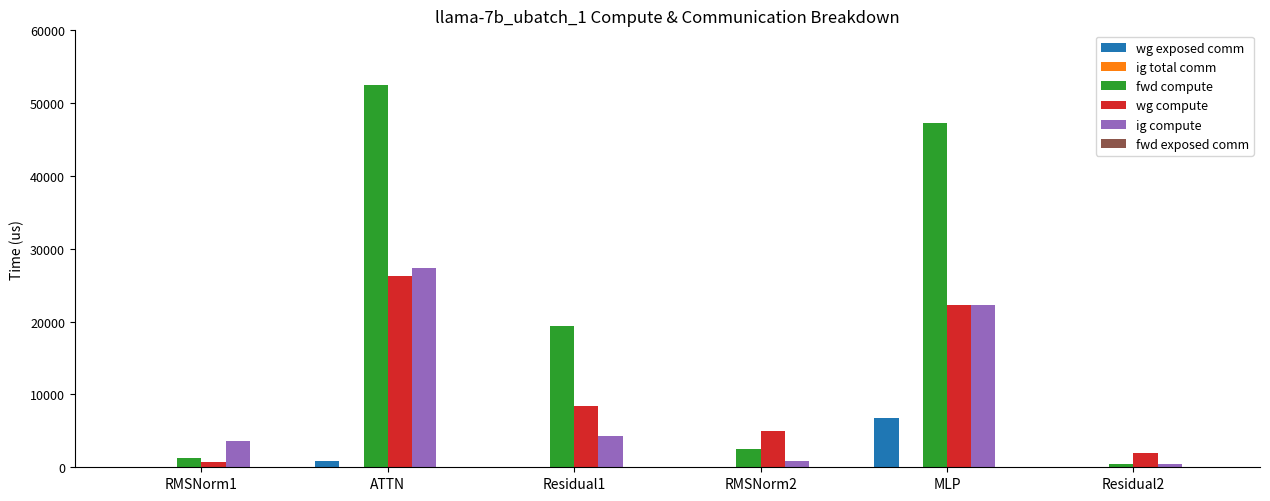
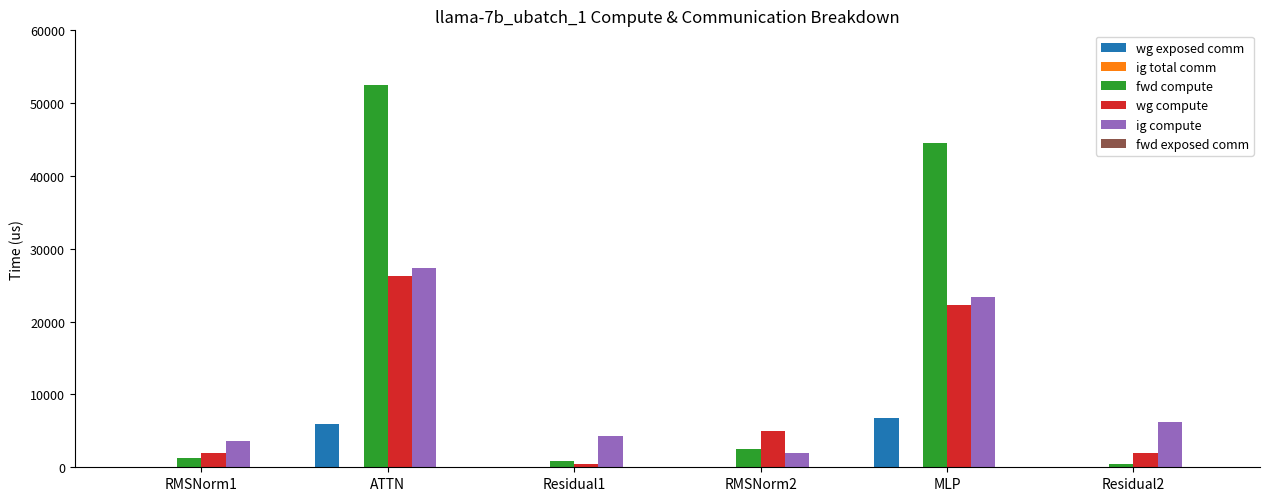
  {
    "wg exposed comm": {
      "RMSNorm1": 0,
-     "ATTN": 1000,
+     "ATTN": 6000,
      "Residual1": 0,
      "RMSNorm2": 0,
      "MLP": 7000,
      "Residual2": 0
    },
    "ig total comm": {
      "RMSNorm1": 0,
      "ATTN": 0,
      "Residual1": 0,
      "RMSNorm2": 0,
      "MLP": 0,
      "Residual2": 0
    },
    "fwd compute": {
      "RMSNorm1": 1000,
      "ATTN": 52000,
-     "Residual1": 19000,
+     "Residual1": 1000,
      "RMSNorm2": 2000,
-     "MLP": 47000,
+     "MLP": 44000,
      "Residual2": 0
    },
    "wg compute": {
-     "RMSNorm1": 1000,
+     "RMSNorm1": 2000,
      "ATTN": 26000,
-     "Residual1": 8000,
+     "Residual1": 0,
      "RMSNorm2": 5000,
      "MLP": 22000,
      "Residual2": 2000
    },
    "ig compute": {
      "RMSNorm1": 4000,
      "ATTN": 27000,
      "Residual1": 4000,
-     "RMSNorm2": 1000,
-     "MLP": 22000,
-     "Residual2": 0
+     "RMSNorm2": 2000,
+     "MLP": 23000,
+     "Residual2": 6000
    },
    "fwd exposed comm": {
      "RMSNorm1": 0,
      "ATTN": 0,
      "Residual1": 0,
      "RMSNorm2": 0,
      "MLP": 0,
      "Residual2": 0
    }
  }
